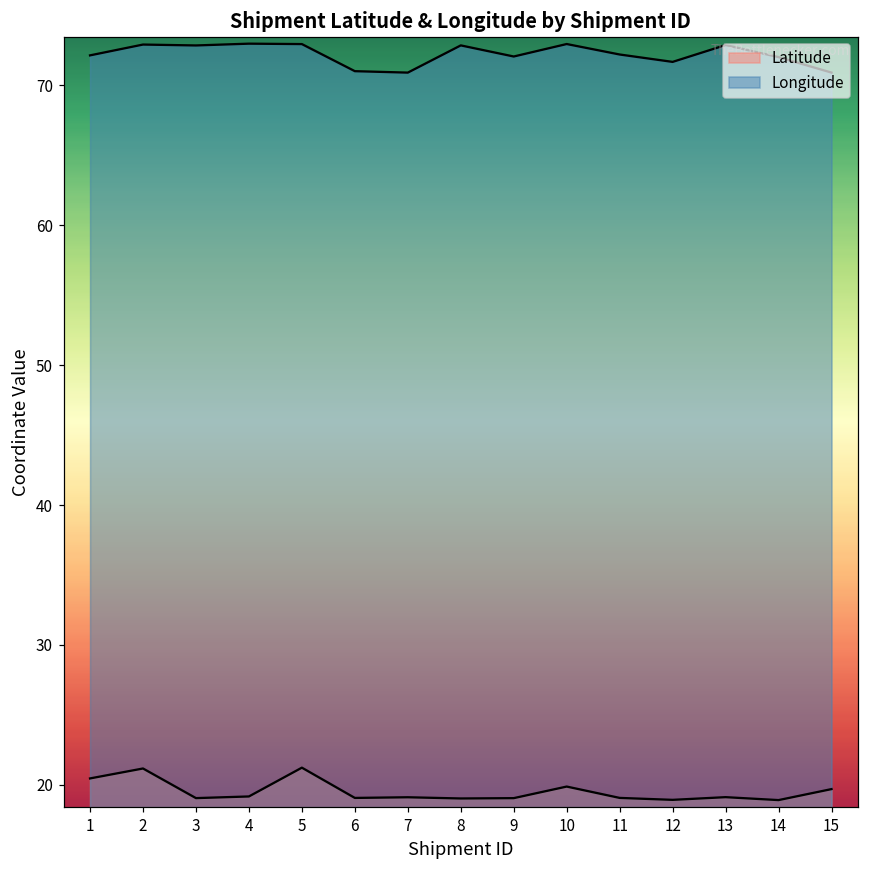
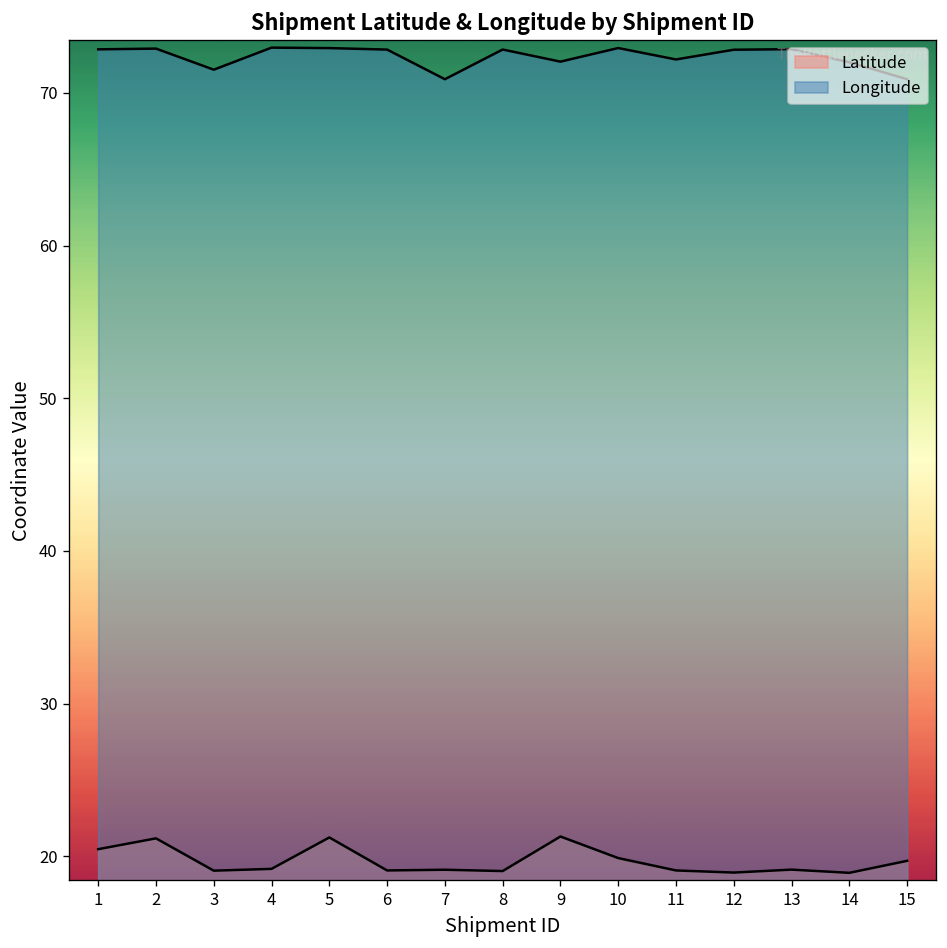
  {
    "Latitude": {
      "1": 20.5,
      "2": 21.2,
      "3": 19.1,
      "4": 19.2,
      "5": 21.2,
      "6": 19.1,
      "7": 19.1,
      "8": 19.0,
-     "9": 19.1,
+     "9": 21.3,
      "10": 19.9,
      "11": 19.1,
      "12": 18.9,
      "13": 19.1,
      "14": 18.9,
      "15": 19.7
    },
    "Longitude": {
-     "1": 72.1,
+     "1": 72.9,
      "2": 72.9,
-     "3": 72.8,
+     "3": 71.5,
      "4": 73.0,
      "5": 72.9,
-     "6": 71.0,
+     "6": 72.8,
      "7": 70.9,
      "8": 72.8,
      "9": 72.0,
      "10": 72.9,
      "11": 72.2,
-     "12": 71.7
+     "12": 72.8
    }
  }
